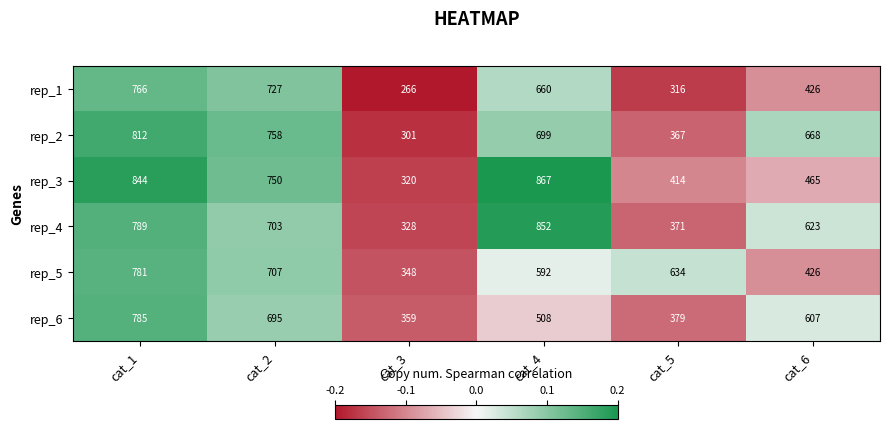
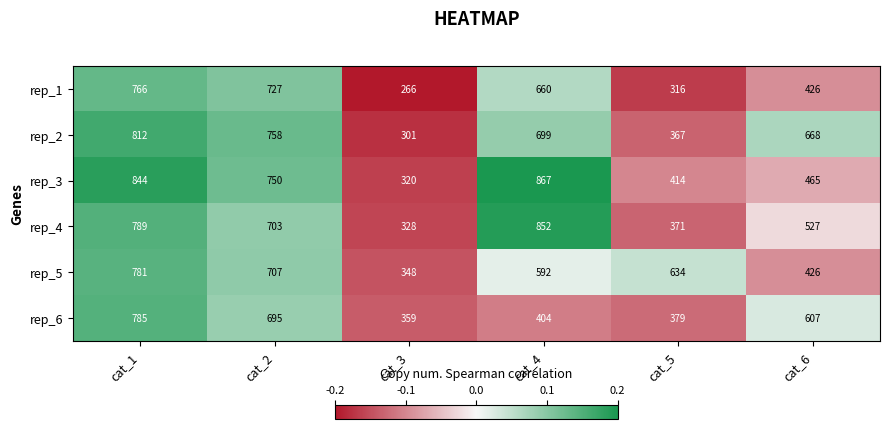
  {
    "rep_1": {
      "cat_1": 766,
      "cat_2": 727,
      "cat_3": 266,
      "cat_4": 660,
      "cat_5": 316,
      "cat_6": 426
    },
    "rep_2": {
      "cat_1": 812,
      "cat_2": 758,
      "cat_3": 301,
      "cat_4": 699,
      "cat_5": 367,
      "cat_6": 668
    },
    "rep_3": {
      "cat_1": 844,
      "cat_2": 750,
      "cat_3": 320,
      "cat_4": 867,
      "cat_5": 414,
      "cat_6": 465
    },
    "rep_4": {
      "cat_1": 789,
      "cat_2": 703,
      "cat_3": 328,
      "cat_4": 852,
      "cat_5": 371,
-     "cat_6": 623
+     "cat_6": 527
    },
    "rep_5": {
      "cat_1": 781,
      "cat_2": 707,
      "cat_3": 348,
      "cat_4": 592,
      "cat_5": 634,
      "cat_6": 426
    },
    "rep_6": {
      "cat_1": 785,
      "cat_2": 695,
      "cat_3": 359,
-     "cat_4": 508,
+     "cat_4": 404,
      "cat_5": 379,
      "cat_6": 607
    }
  }
